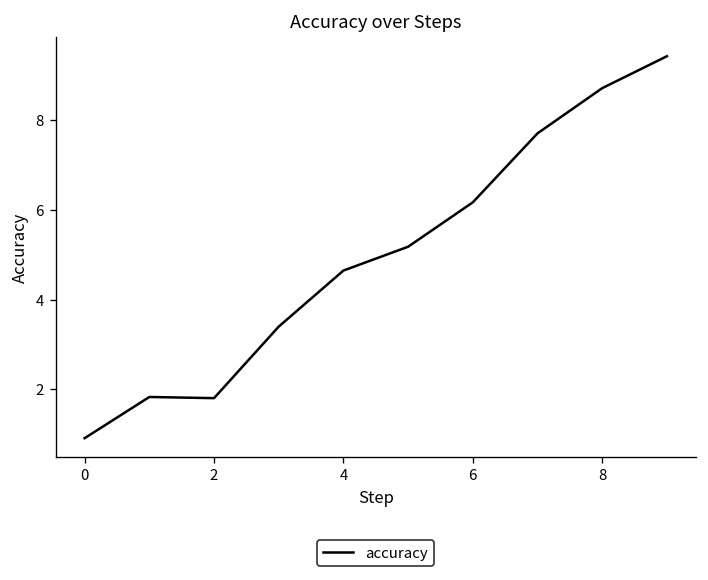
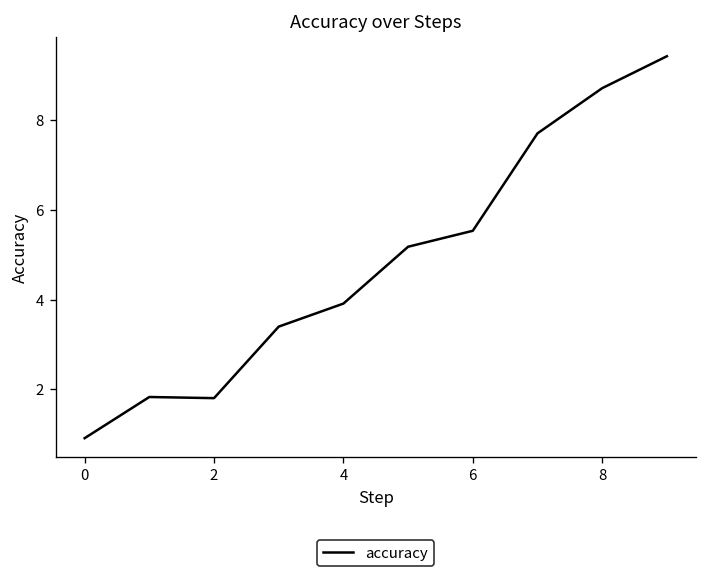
  {
    "0": 0.9,
    "2": 1.8,
-   "4": 4.6,
-   "6": 6.2,
+   "4": 3.9,
+   "6": 5.5,
    "8": 8.7
  }
